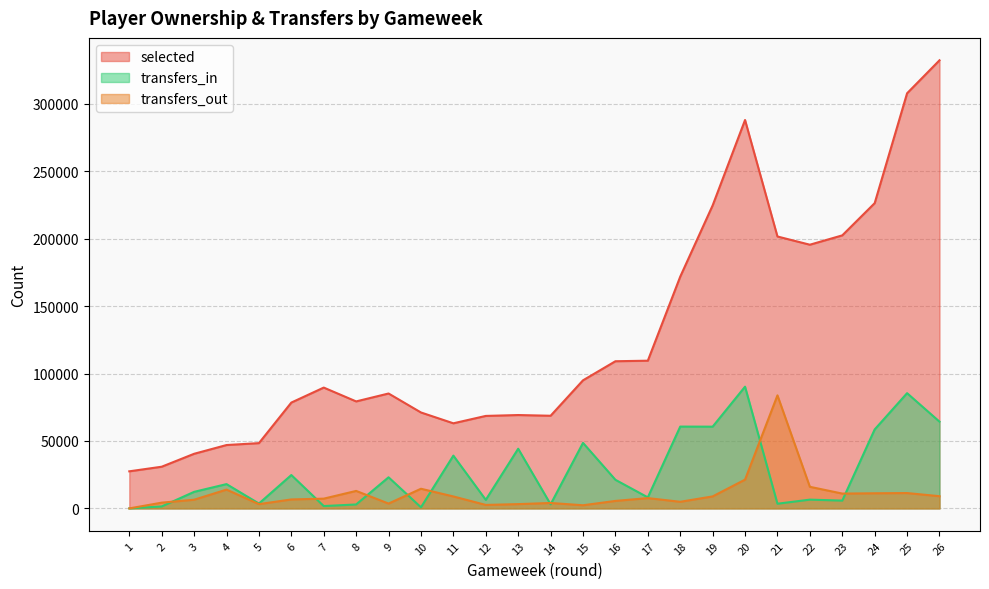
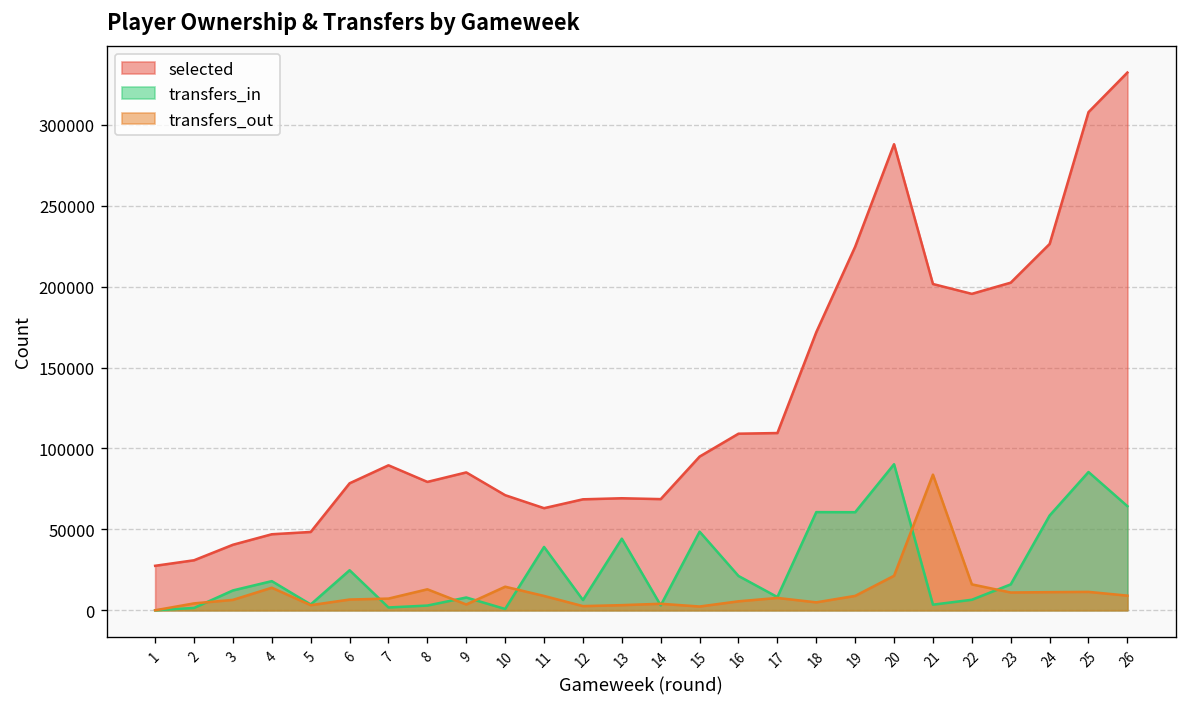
  {
    "transfers_in": {
      "2": 1000,
      "3": 12000,
      "4": 18000,
      "6": 25000,
      "7": 2000,
      "8": 3000,
-     "9": 23000,
+     "9": 8000,
      "10": 1000,
      "11": 39000,
      "12": 6000,
      "13": 44000,
      "15": 49000,
      "16": 21000,
      "18": 61000,
      "19": 61000,
      "20": 90000,
      "21": 3000,
      "22": 7000,
-     "23": 6000,
+     "23": 16000,
      "24": 59000,
      "25": 85000,
      "26": 64000
    }
  }
